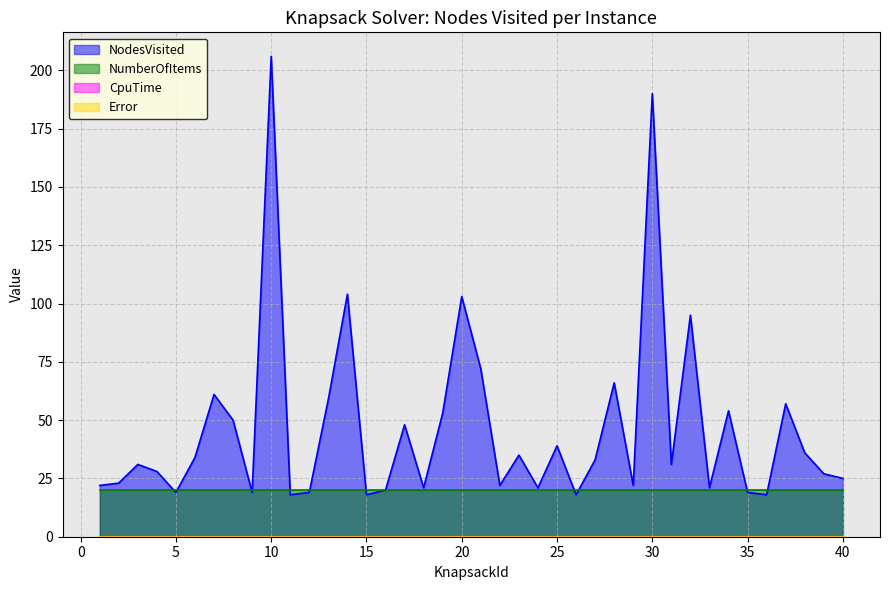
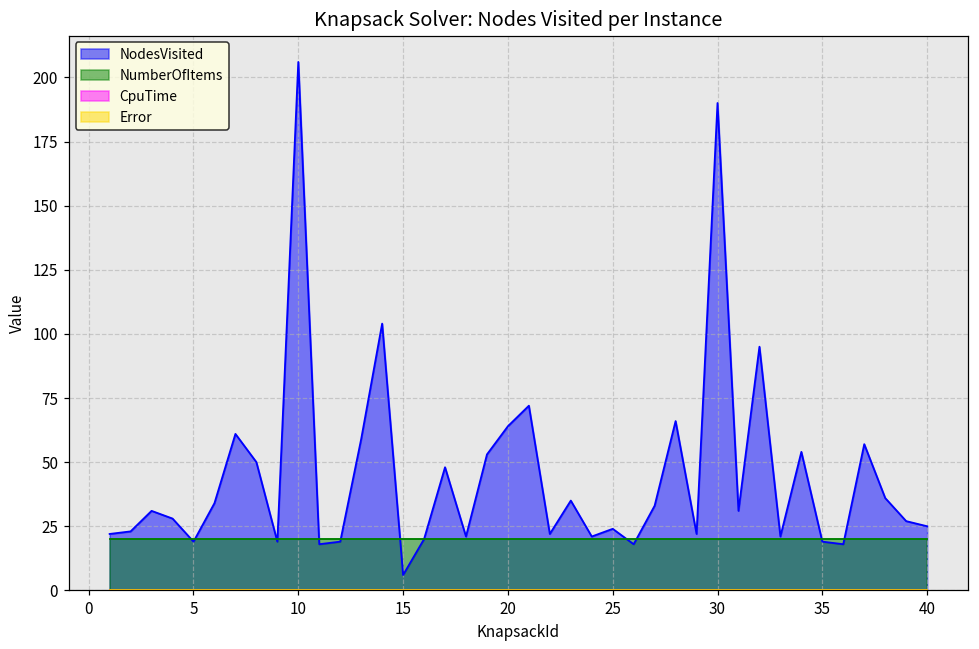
  {
    "NodesVisited": {
      "10": 206,
-     "15": 18,
-     "20": 103,
-     "25": 39,
+     "15": 6,
+     "20": 64,
+     "25": 24,
      "30": 190,
      "40": 25
    },
    "NumberOfItems": {
      "10": 20,
      "15": 20,
      "20": 20,
      "25": 20,
      "30": 20,
      "40": 20
    },
    "Error": {
      "5": 0,
      "10": 0,
      "15": 0,
      "20": 0,
      "25": 0,
      "30": 0,
      "35": 0,
      "40": 0
    }
  }
